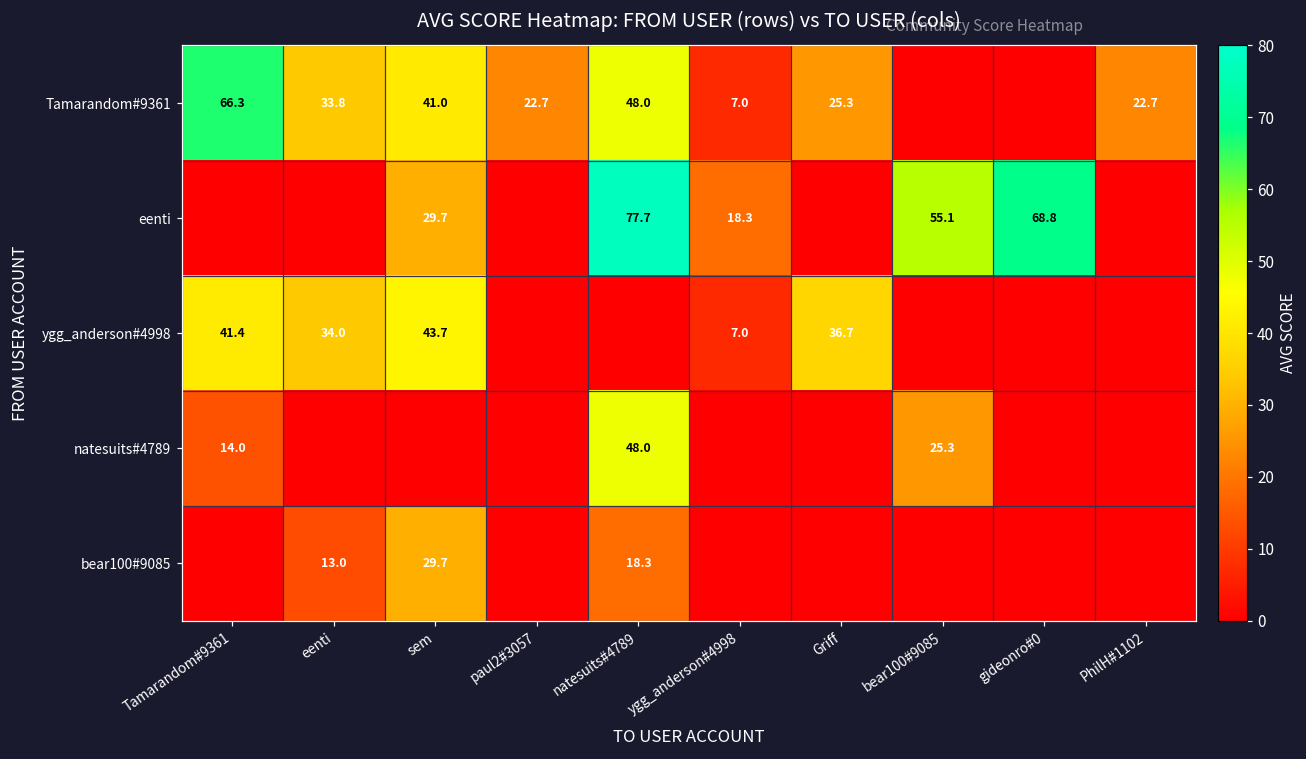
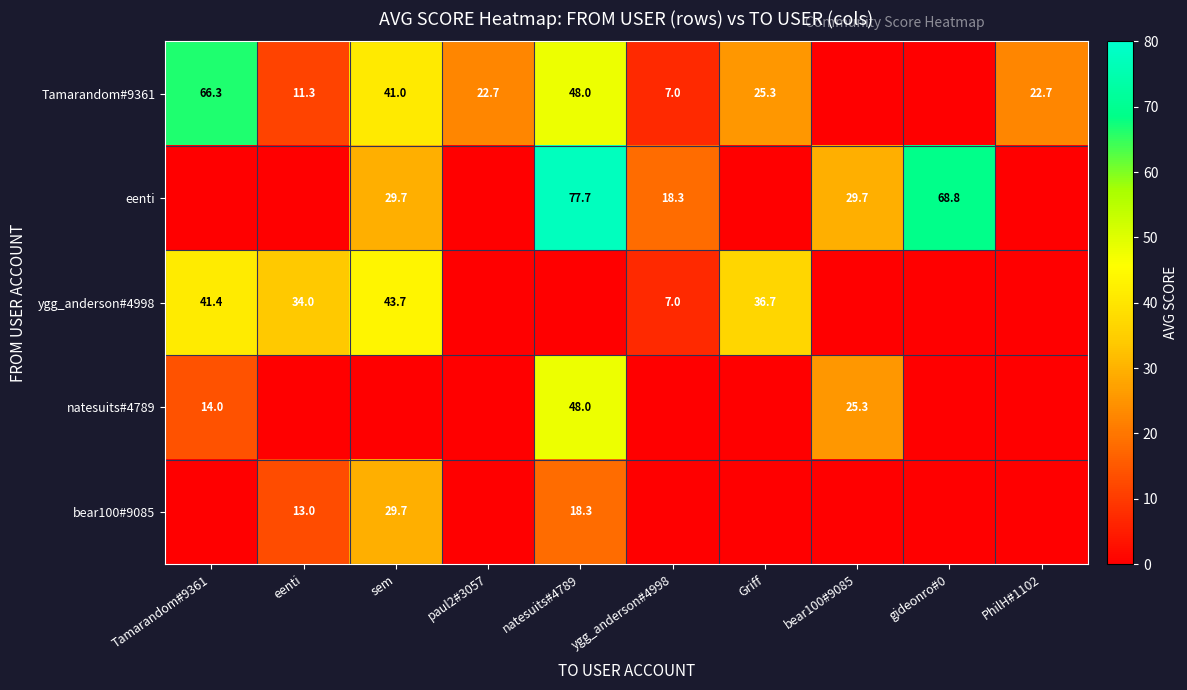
  {
    "Tamarandom#9361": {
      "Tamarandom#9361": 66.3,
-     "eenti": 33.8,
+     "eenti": 11.3,
      "sem": 41.0,
      "paul2#3057": 22.7,
      "natesuits#4789": 48.0,
      "ygg_anderson#4998": 7.0,
      "Griff": 25.3,
      "PhilH#1102": 22.7
    },
    "eenti": {
      "sem": 29.7,
      "natesuits#4789": 77.7,
      "ygg_anderson#4998": 18.3,
-     "bear100#9085": 55.1,
+     "bear100#9085": 29.7,
      "gideonro#0": 68.8
    },
    "ygg_anderson#4998": {
      "Tamarandom#9361": 41.4,
      "eenti": 34.0,
      "sem": 43.7,
      "ygg_anderson#4998": 7.0,
      "Griff": 36.7
    },
    "natesuits#4789": {
      "Tamarandom#9361": 14.0,
      "natesuits#4789": 48.0,
      "bear100#9085": 25.3
    },
    "bear100#9085": {
      "eenti": 13.0,
      "sem": 29.7,
      "natesuits#4789": 18.3
    }
  }
